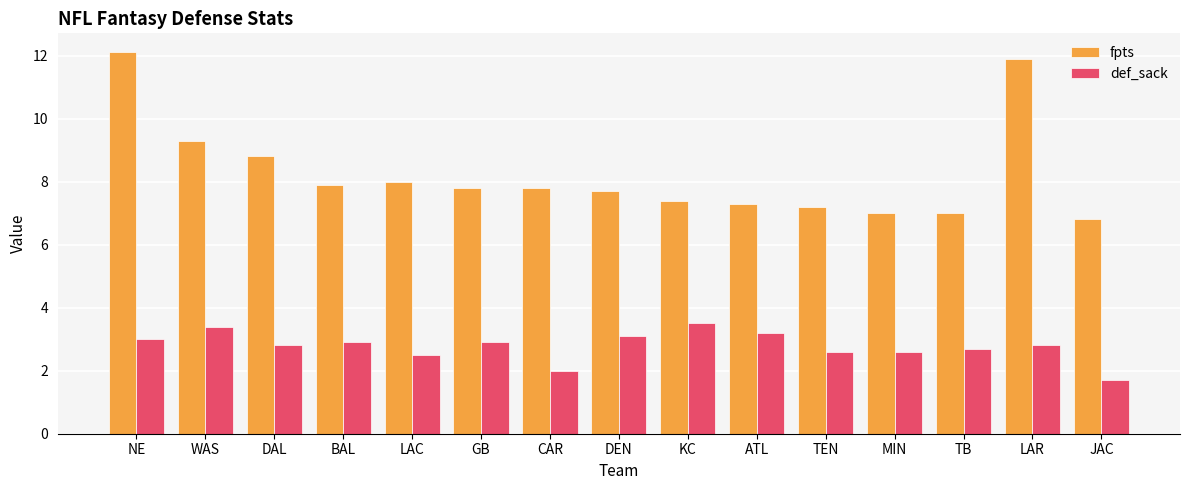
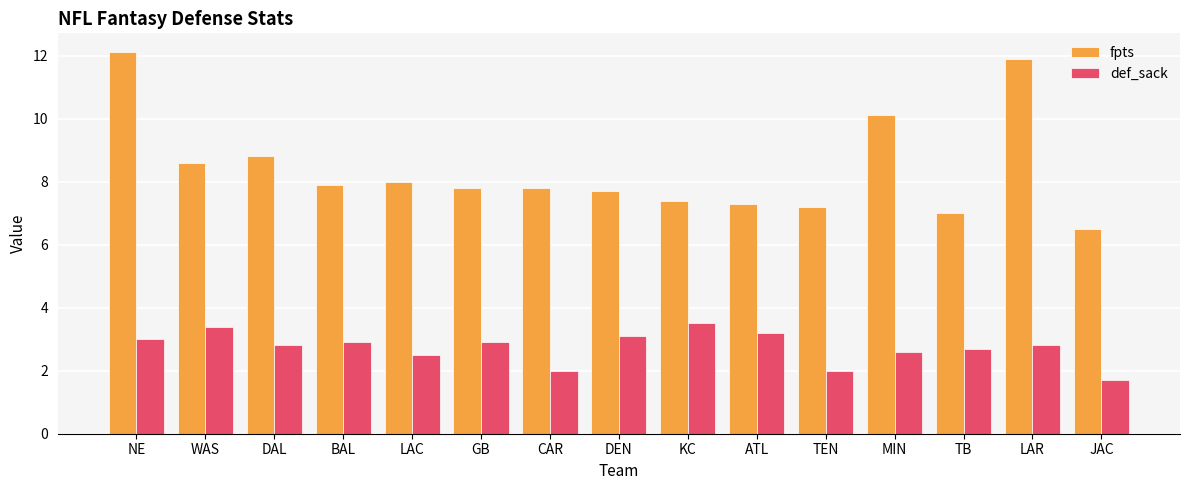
  {
    "fpts": {
      "NE": 12.1,
-     "WAS": 9.3,
+     "WAS": 8.6,
      "DAL": 8.8,
      "BAL": 7.9,
      "LAC": 8.0,
      "GB": 7.8,
      "CAR": 7.8,
      "DEN": 7.7,
      "KC": 7.4,
      "ATL": 7.3,
      "TEN": 7.2,
-     "MIN": 7.0,
+     "MIN": 10.1,
      "TB": 7.0,
      "LAR": 11.9,
-     "JAC": 6.8
+     "JAC": 6.5
    },
    "def_sack": {
      "NE": 3.0,
      "WAS": 3.4,
      "DAL": 2.8,
      "BAL": 2.9,
      "LAC": 2.5,
      "GB": 2.9,
      "CAR": 2.0,
      "DEN": 3.1,
      "KC": 3.5,
      "ATL": 3.2,
-     "TEN": 2.6,
+     "TEN": 2.0,
      "MIN": 2.6,
      "TB": 2.7,
      "LAR": 2.8,
      "JAC": 1.7
    }
  }
